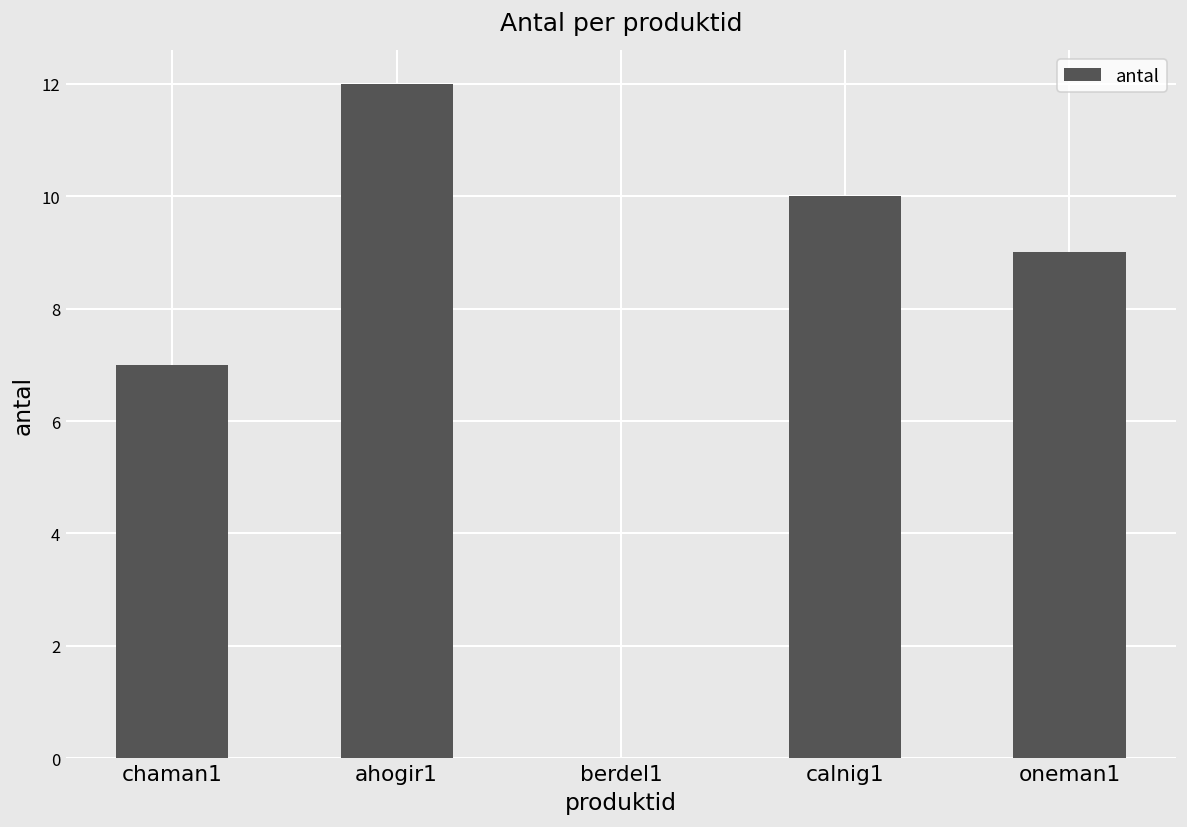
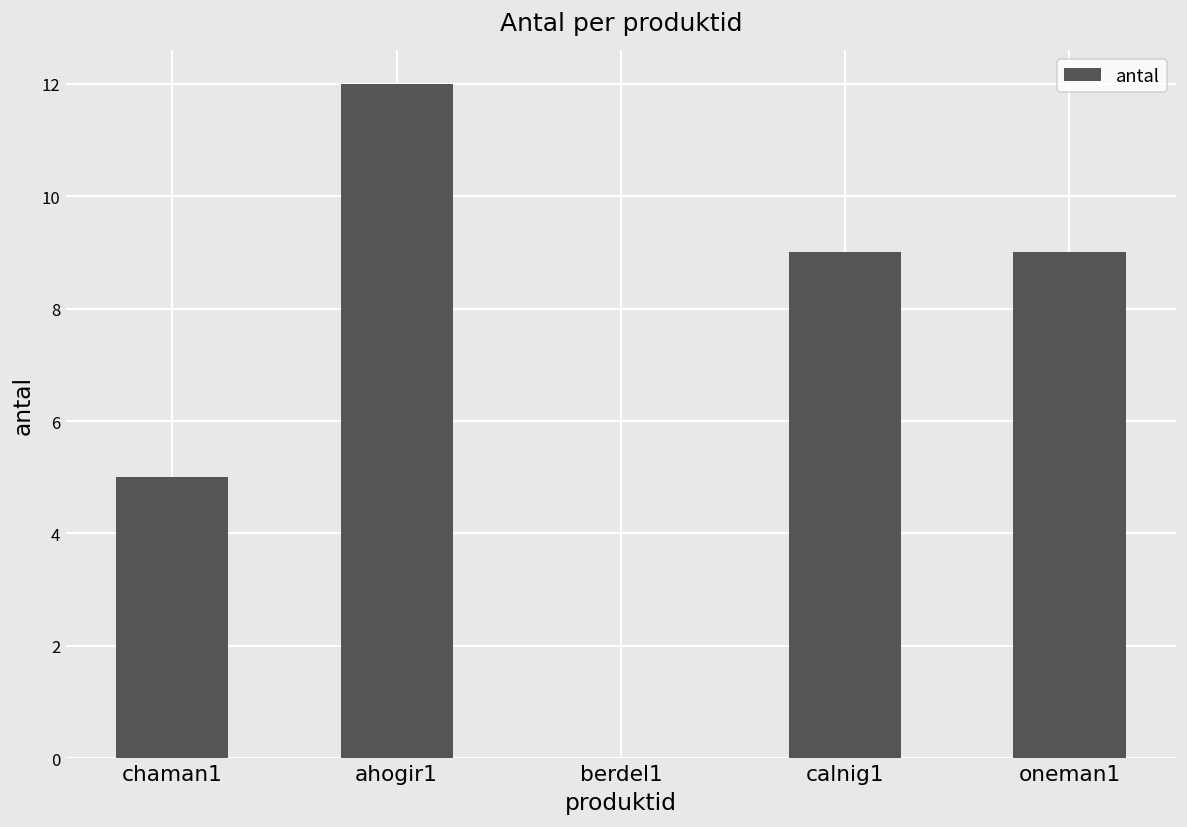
  {
-   "chaman1": 7,
+   "chaman1": 5,
    "ahogir1": 12,
    "berdel1": 0,
-   "calnig1": 10,
+   "calnig1": 9,
    "oneman1": 9
  }
